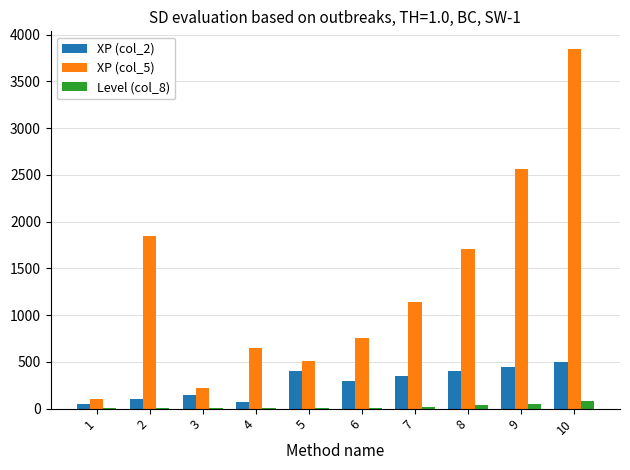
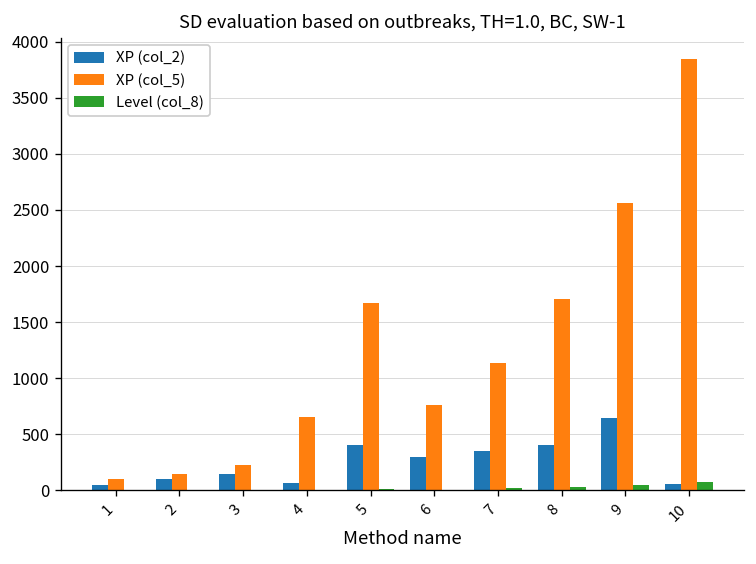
  {
    "XP (col_2)": {
      "1": 100,
      "2": 100,
      "3": 200,
      "4": 100,
      "5": 400,
      "6": 300,
      "7": 400,
      "8": 400,
-     "9": 500,
-     "10": 500
+     "9": 600,
+     "10": 100
    },
    "XP (col_5)": {
      "1": 100,
-     "2": 1800,
+     "2": 200,
      "3": 200,
      "4": 700,
-     "5": 500,
+     "5": 1700,
      "6": 800,
      "7": 1100,
      "8": 1700,
      "9": 2600,
      "10": 3800
    },
    "Level (col_8)": {
      "8": 0,
      "9": 100,
      "10": 100
    }
  }
